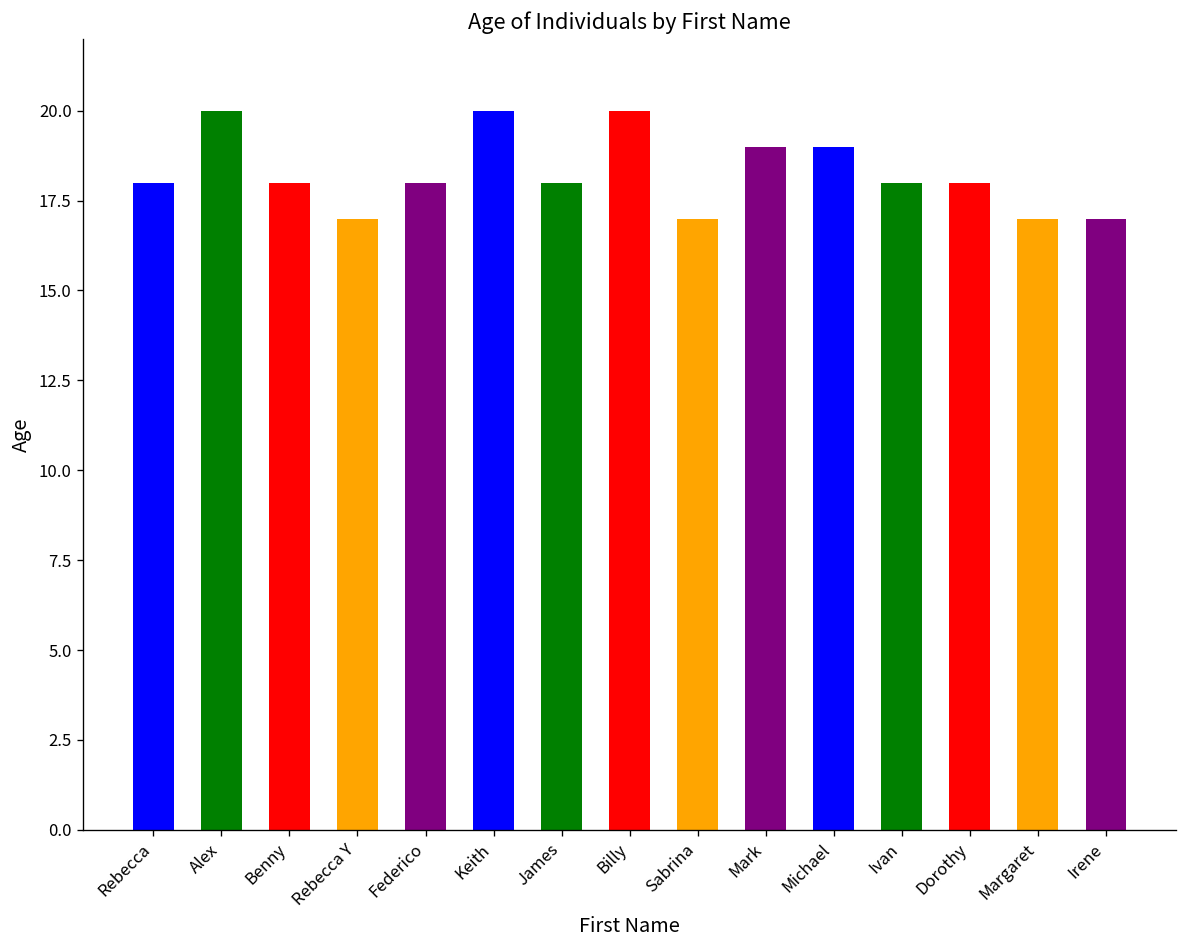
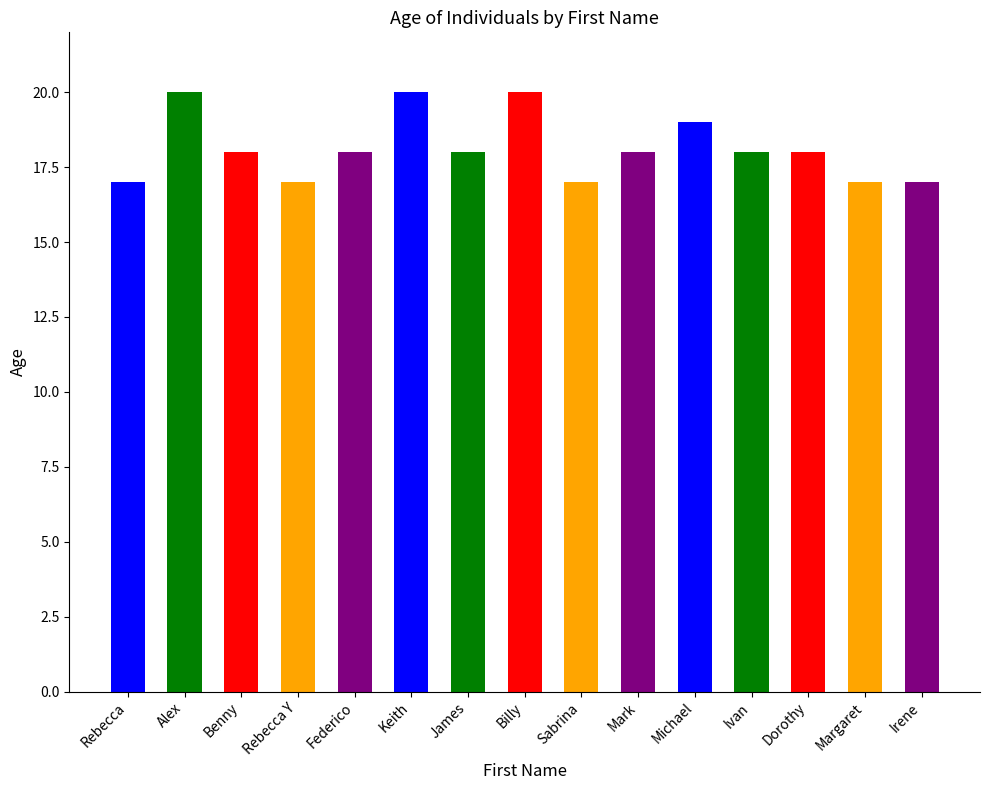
  {
-   "Rebecca": 18,
+   "Rebecca": 17,
    "Alex": 20,
    "Benny": 18,
    "Rebecca Y": 17,
    "Federico": 18,
    "Keith": 20,
    "James": 18,
    "Billy": 20,
    "Sabrina": 17,
-   "Mark": 19,
+   "Mark": 18,
    "Michael": 19,
    "Ivan": 18,
    "Dorothy": 18,
    "Margaret": 17,
    "Irene": 17
  }
